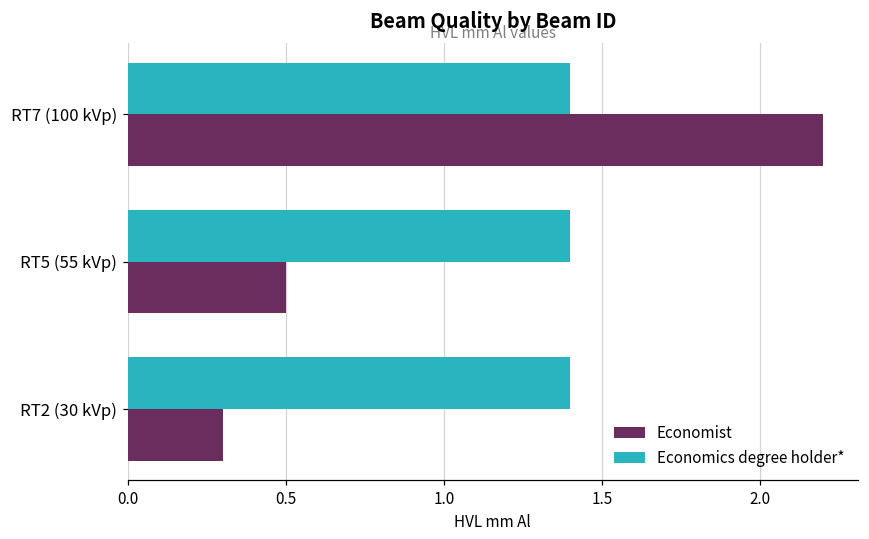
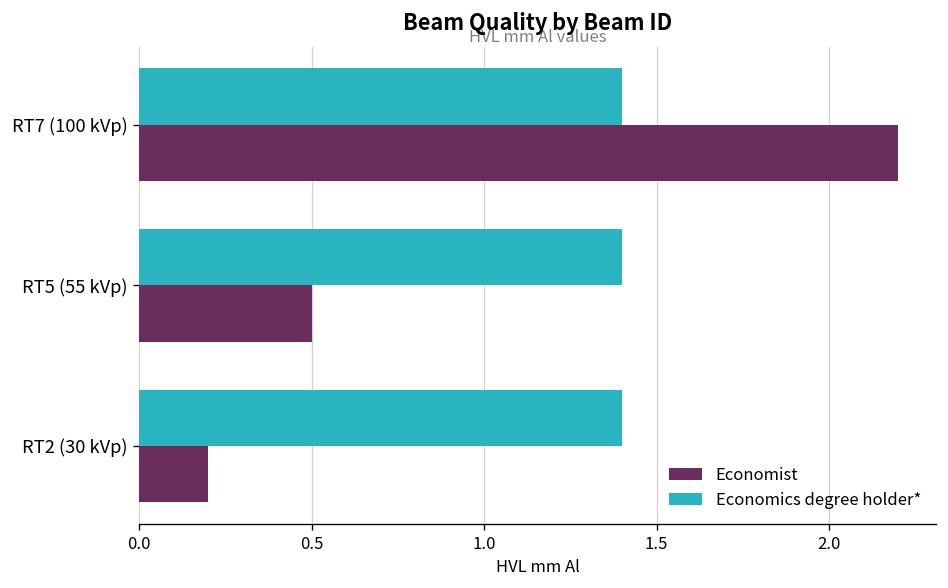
  {
    "Economist": {
      "RT7 (100 kVp)": 2.2,
      "RT5 (55 kVp)": 0.5,
-     "RT2 (30 kVp)": 0.3
+     "RT2 (30 kVp)": 0.2
    },
    "Economics degree holder*": {
      "RT7 (100 kVp)": 1.4,
      "RT5 (55 kVp)": 1.4,
      "RT2 (30 kVp)": 1.4
    }
  }
